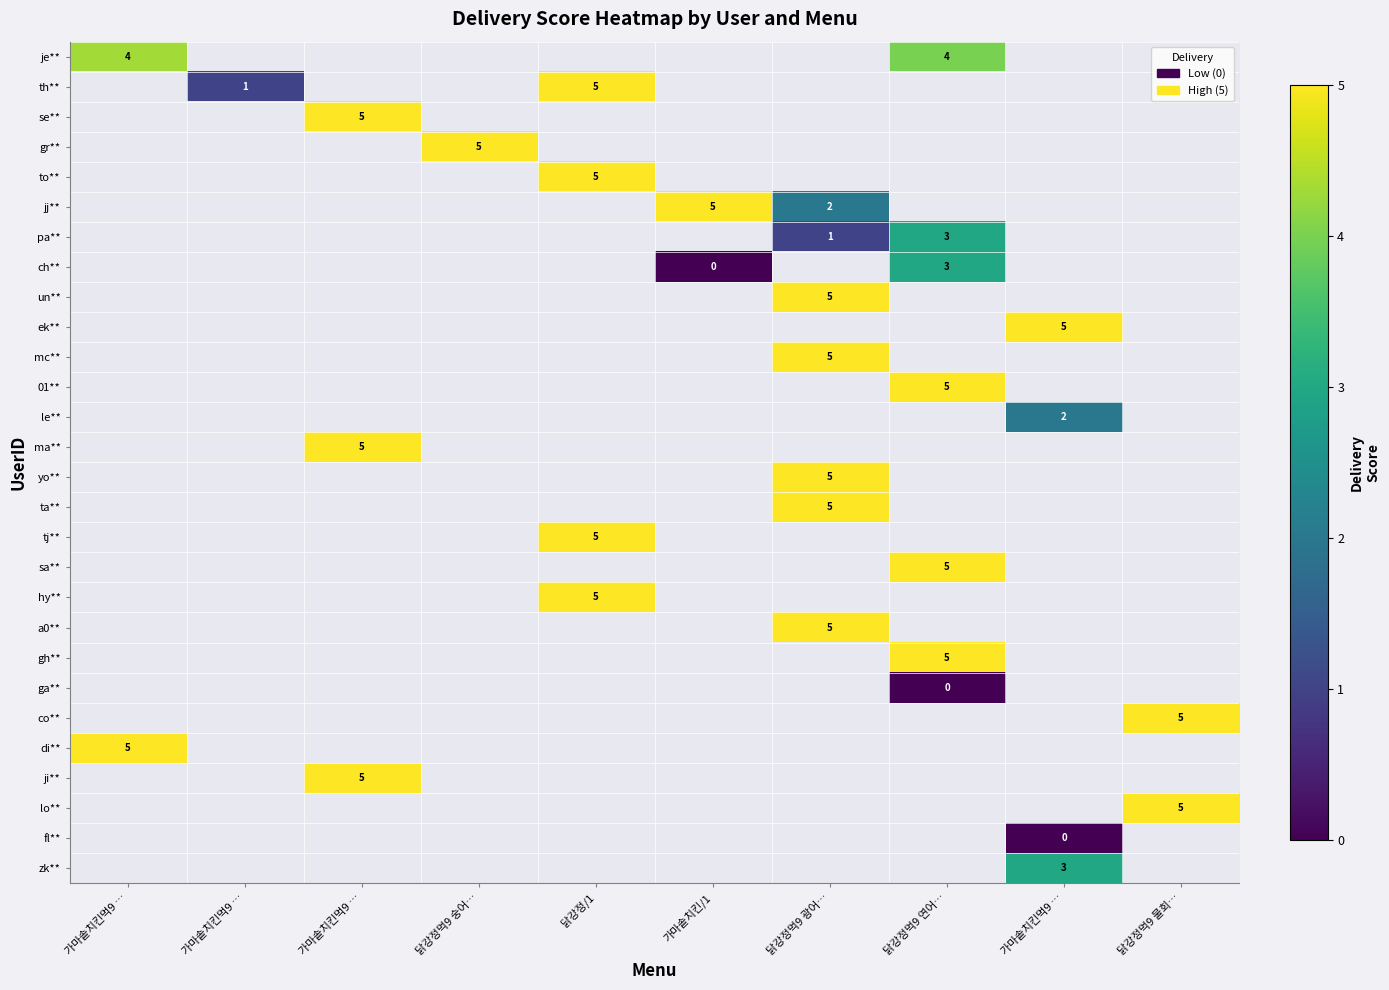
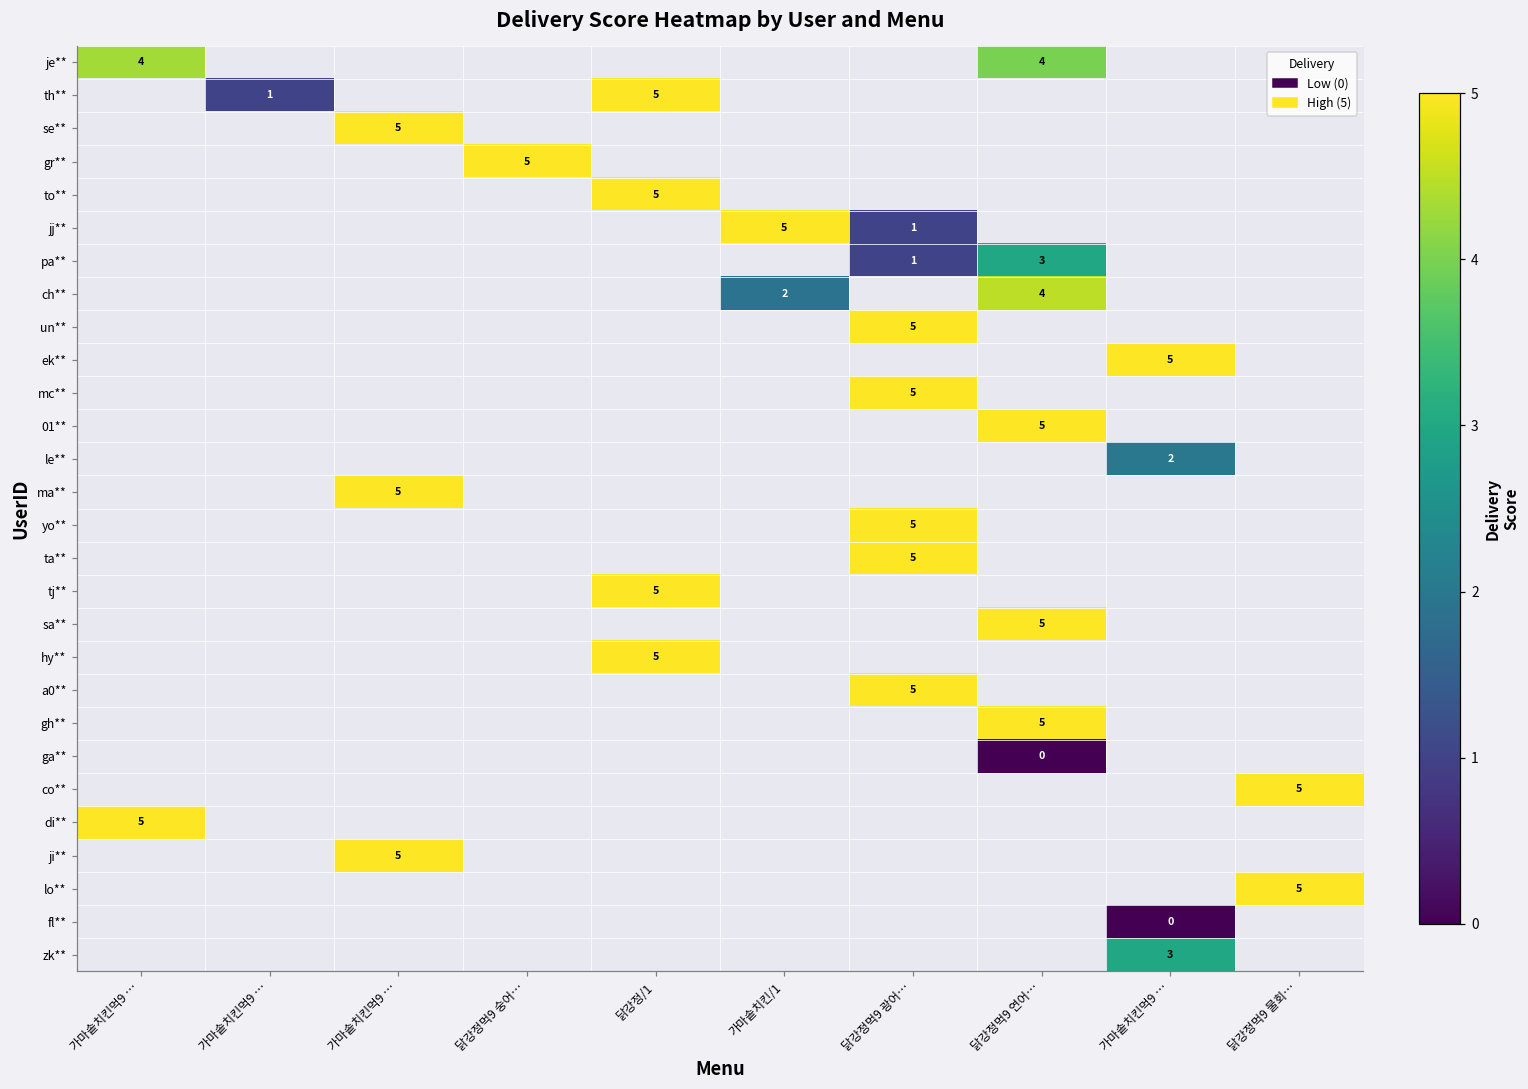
  {
    "je**": {
      "가마솥치킨먹9 …": 4,
      "닭강정먹9 연어…": 4
    },
    "th**": {
      "가마솥치킨먹9 …": 1,
      "닭강정/1": 5
    },
    "se**": {
      "가마솥치킨먹9 …": 5
    },
    "gr**": {
      "닭강정먹9 숭어…": 5
    },
    "to**": {
      "닭강정/1": 5
    },
    "jj**": {
      "가마솥치킨/1": 5,
-     "닭강정먹9 광어…": 2
+     "닭강정먹9 광어…": 1
    },
    "pa**": {
      "닭강정먹9 광어…": 1,
      "닭강정먹9 연어…": 3
    },
    "ch**": {
-     "가마솥치킨/1": 0,
-     "닭강정먹9 연어…": 3
+     "가마솥치킨/1": 2,
+     "닭강정먹9 연어…": 4
    },
    "un**": {
      "닭강정먹9 광어…": 5
    },
    "ek**": {
      "가마솥치킨먹9 …": 5
    },
    "mc**": {
      "닭강정먹9 광어…": 5
    },
    "01**": {
      "닭강정먹9 연어…": 5
    },
    "le**": {
      "가마솥치킨먹9 …": 2
    },
    "ma**": {
      "가마솥치킨먹9 …": 5
    },
    "yo**": {
      "닭강정먹9 광어…": 5
    },
    "ta**": {
      "닭강정먹9 광어…": 5
    },
    "tj**": {
      "닭강정/1": 5
    },
    "sa**": {
      "닭강정먹9 연어…": 5
    },
    "hy**": {
      "닭강정/1": 5
    },
    "a0**": {
      "닭강정먹9 광어…": 5
    },
    "gh**": {
      "닭강정먹9 연어…": 5
    },
    "ga**": {
      "닭강정먹9 연어…": 0
    },
    "co**": {
      "닭강정먹9 물회…": 5
    },
    "di**": {
      "가마솥치킨먹9 …": 5
    },
    "ji**": {
      "가마솥치킨먹9 …": 5
    },
    "lo**": {
      "닭강정먹9 물회…": 5
    },
    "fl**": {
      "가마솥치킨먹9 …": 0
    },
    "zk**": {
      "가마솥치킨먹9 …": 3
    }
  }
